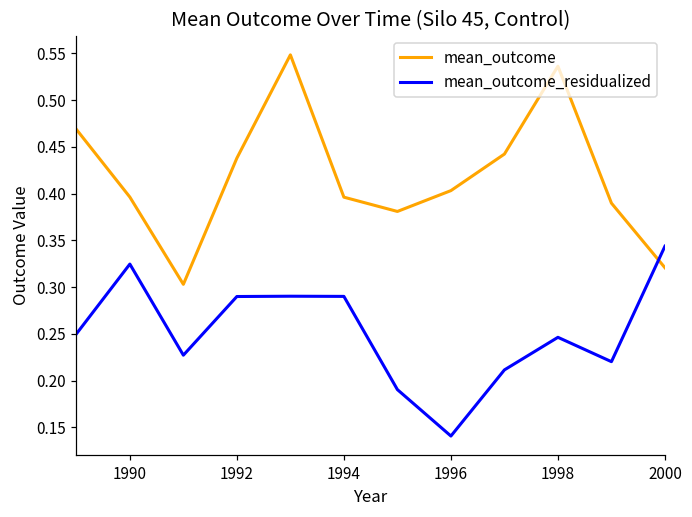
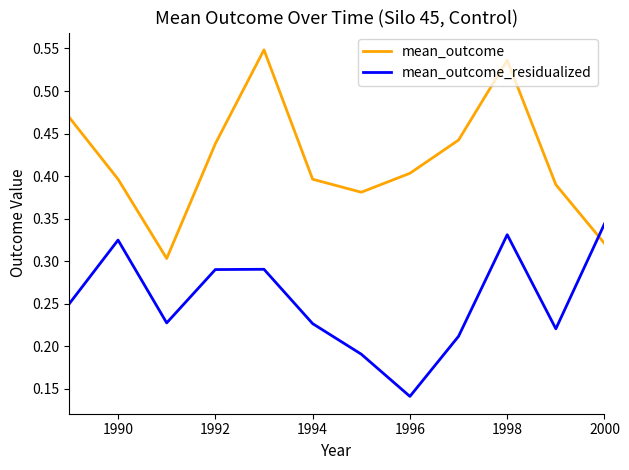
  {
    "mean_outcome": {
      "1990": 0.40,
      "1992": 0.44,
      "1994": 0.40,
      "1996": 0.40,
      "2000": 0.32
    },
    "mean_outcome_residualized": {
      "1990": 0.32,
      "1992": 0.29,
-     "1994": 0.29,
+     "1994": 0.23,
      "1996": 0.14,
-     "1998": 0.25,
+     "1998": 0.33,
      "2000": 0.34
    }
  }
